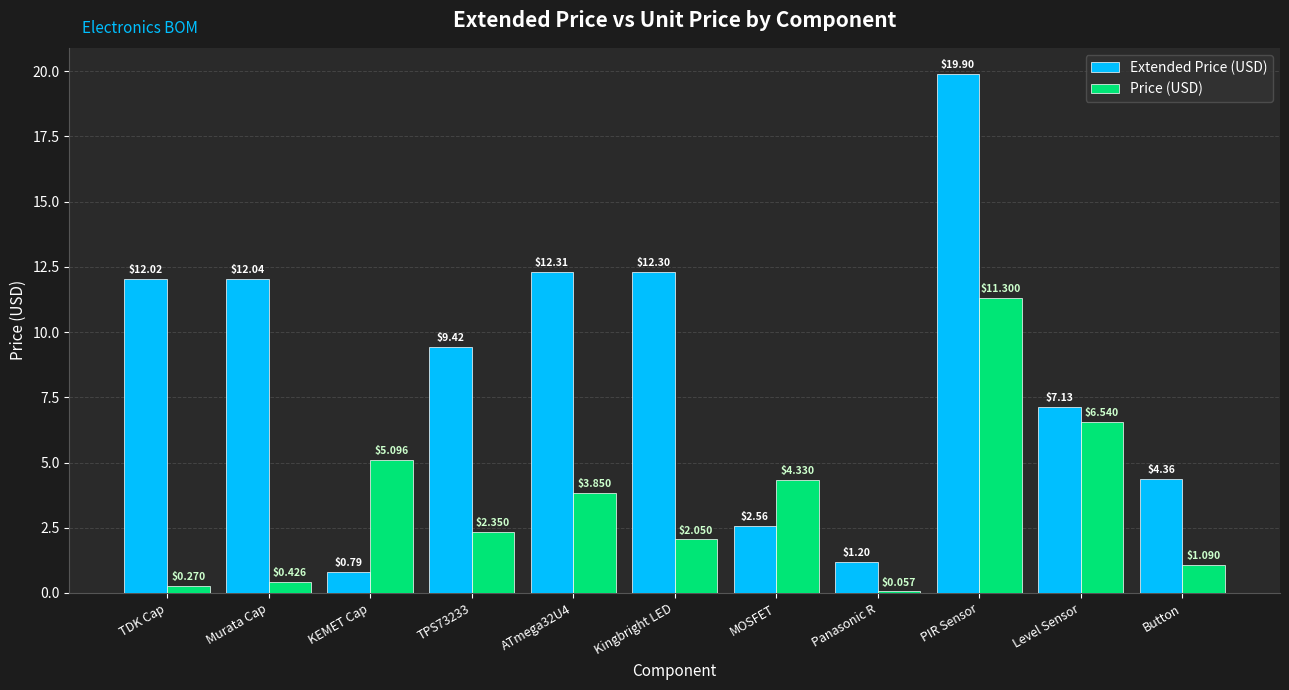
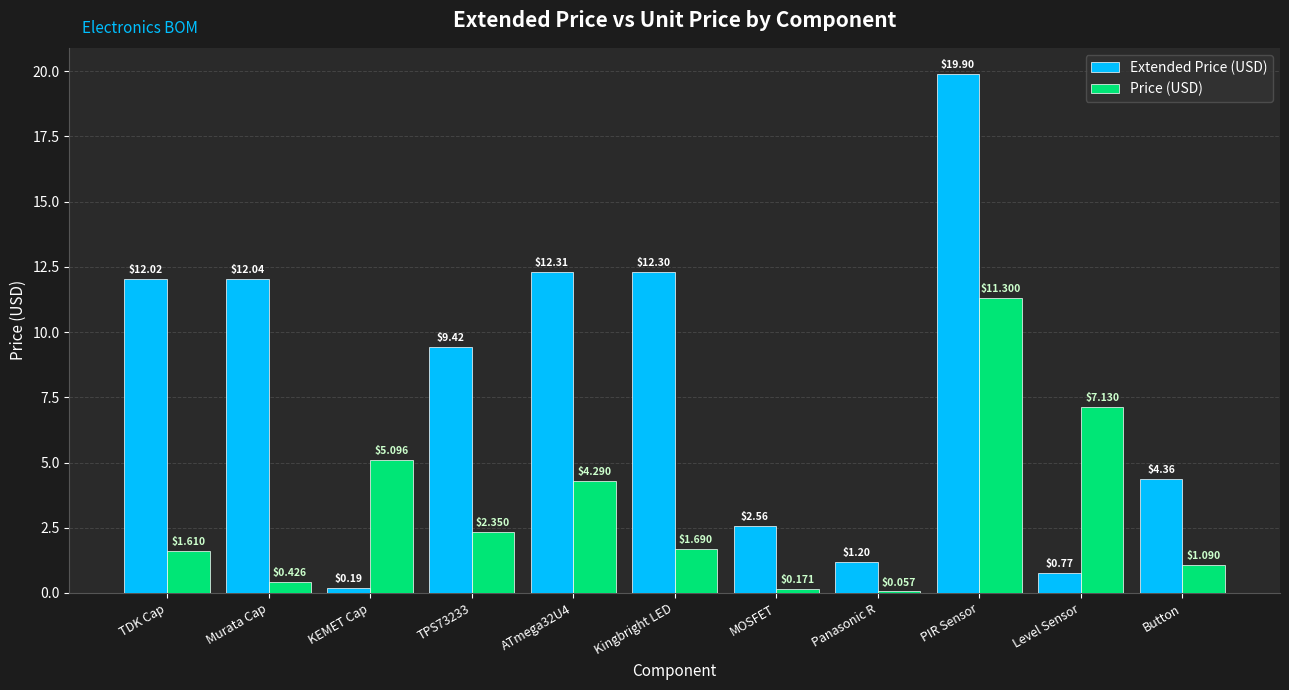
  {
    "Extended Price (USD)": {
      "TDK Cap": "$12.02",
      "Murata Cap": "$12.04",
-     "KEMET Cap": "$0.79",
+     "KEMET Cap": "$0.19",
      "TPS73233": "$9.42",
      "ATmega32U4": "$12.31",
      "Kingbright LED": "$12.30",
      "MOSFET": "$2.56",
      "Panasonic R": "$1.20",
      "PIR Sensor": "$19.90",
-     "Level Sensor": "$7.13",
+     "Level Sensor": "$0.77",
      "Button": "$4.36"
    },
    "Price (USD)": {
-     "TDK Cap": "$0.270",
+     "TDK Cap": "$1.610",
      "Murata Cap": "$0.426",
      "KEMET Cap": "$5.096",
      "TPS73233": "$2.350",
-     "ATmega32U4": "$3.850",
-     "Kingbright LED": "$2.050",
-     "MOSFET": "$4.330",
+     "ATmega32U4": "$4.290",
+     "Kingbright LED": "$1.690",
+     "MOSFET": "$0.171",
      "Panasonic R": "$0.057",
      "PIR Sensor": "$11.300",
-     "Level Sensor": "$6.540",
+     "Level Sensor": "$7.130",
      "Button": "$1.090"
    }
  }
